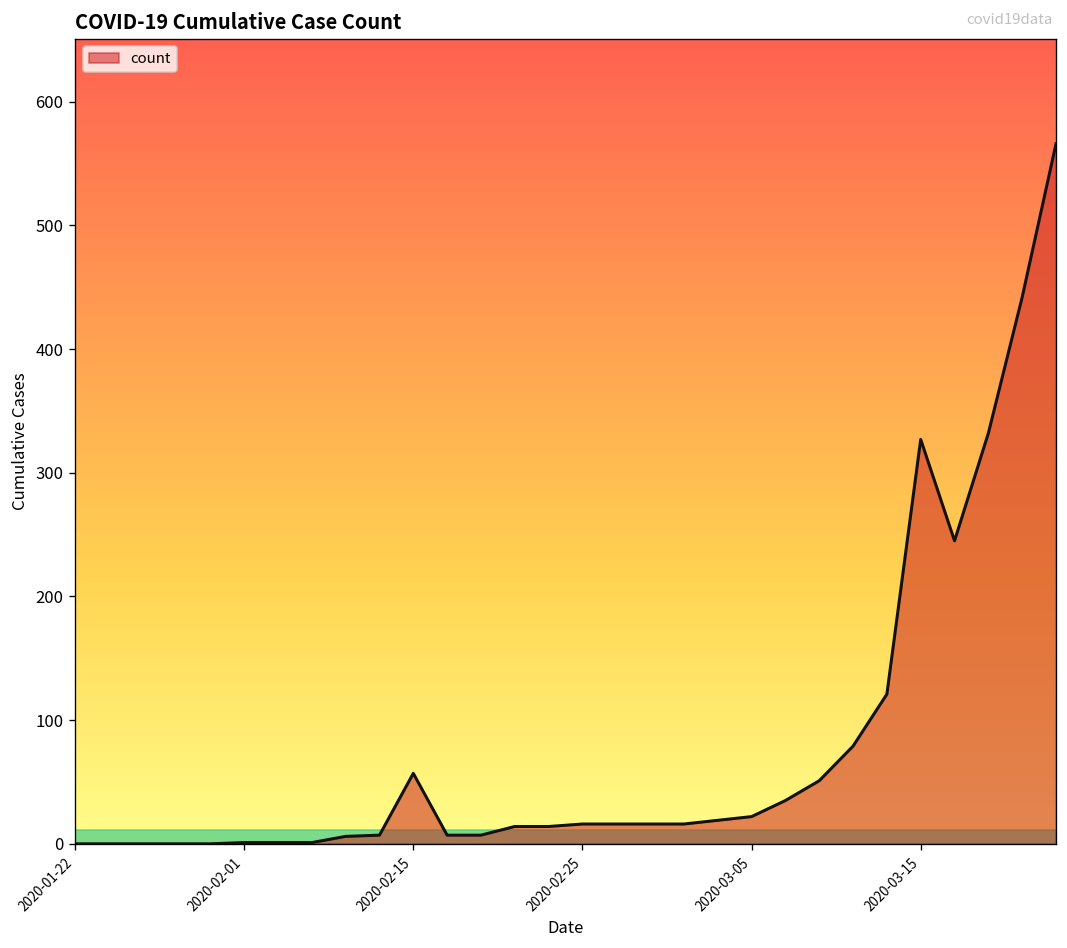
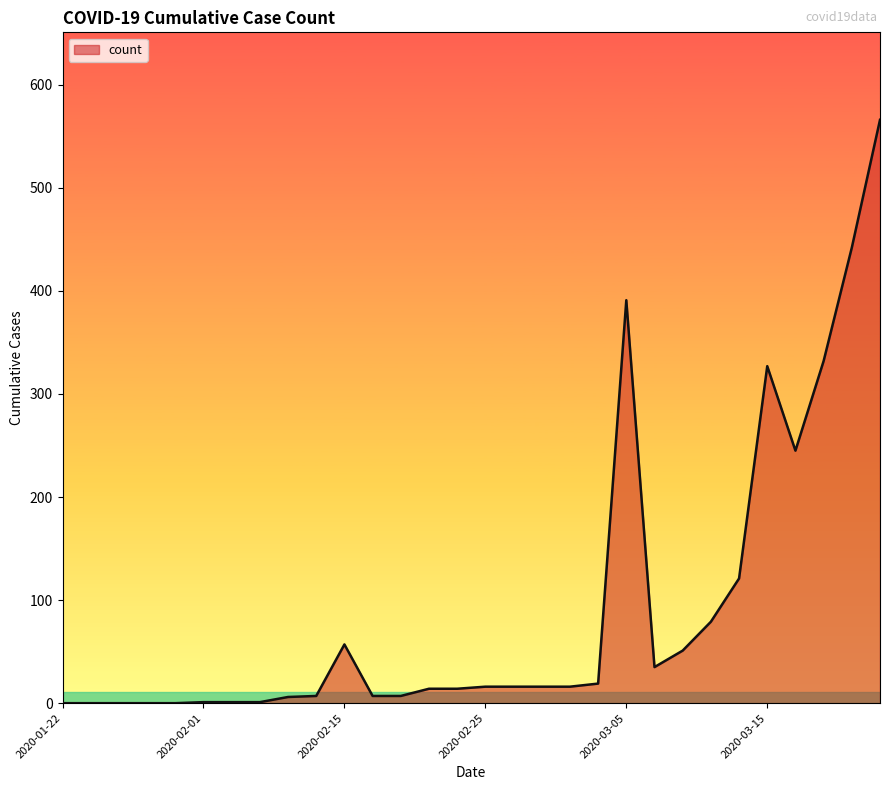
  {
    "2020-02-15": 57,
    "2020-02-25": 16,
-   "2020-03-05": 22,
+   "2020-03-05": 391,
    "2020-03-15": 327
  }
